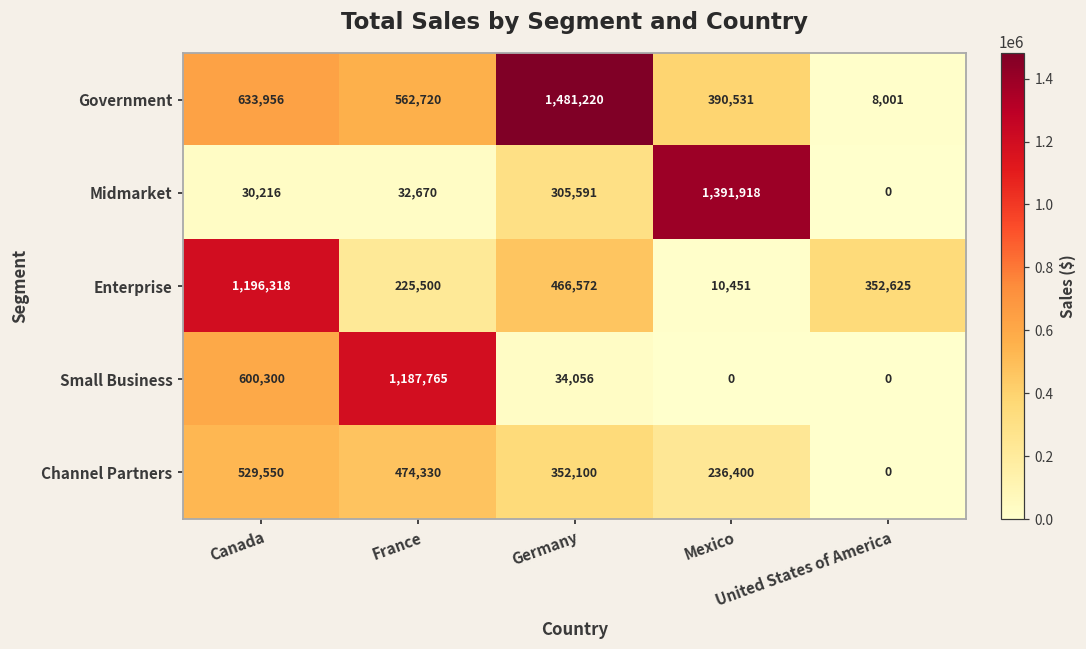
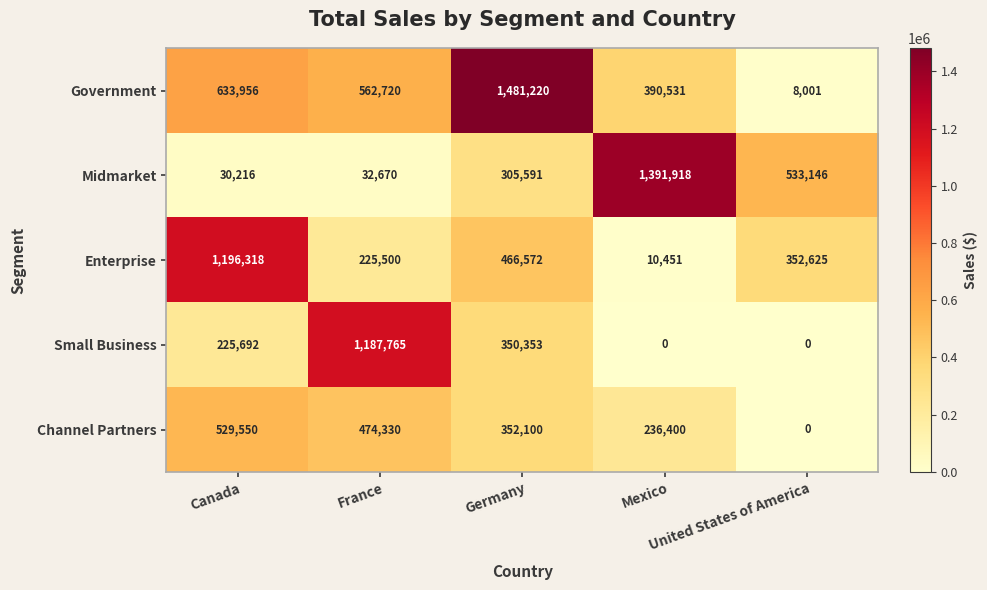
  {
    "Government": {
      "Canada": "633,956",
      "France": "562,720",
      "Germany": "1,481,220",
      "Mexico": "390,531",
      "United States of America": "8,001"
    },
    "Midmarket": {
      "Canada": "30,216",
      "France": "32,670",
      "Germany": "305,591",
      "Mexico": "1,391,918",
-     "United States of America": "0"
+     "United States of America": "533,146"
    },
    "Enterprise": {
      "Canada": "1,196,318",
      "France": "225,500",
      "Germany": "466,572",
      "Mexico": "10,451",
      "United States of America": "352,625"
    },
    "Small Business": {
-     "Canada": "600,300",
+     "Canada": "225,692",
      "France": "1,187,765",
-     "Germany": "34,056",
+     "Germany": "350,353",
      "Mexico": "0",
      "United States of America": "0"
    },
    "Channel Partners": {
      "Canada": "529,550",
      "France": "474,330",
      "Germany": "352,100",
      "Mexico": "236,400",
      "United States of America": "0"
    }
  }
